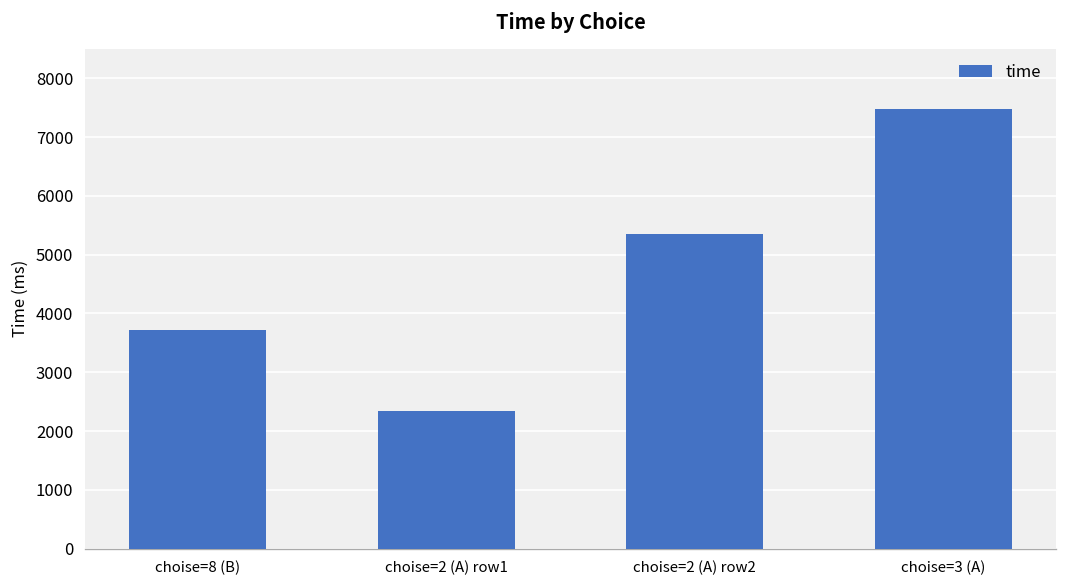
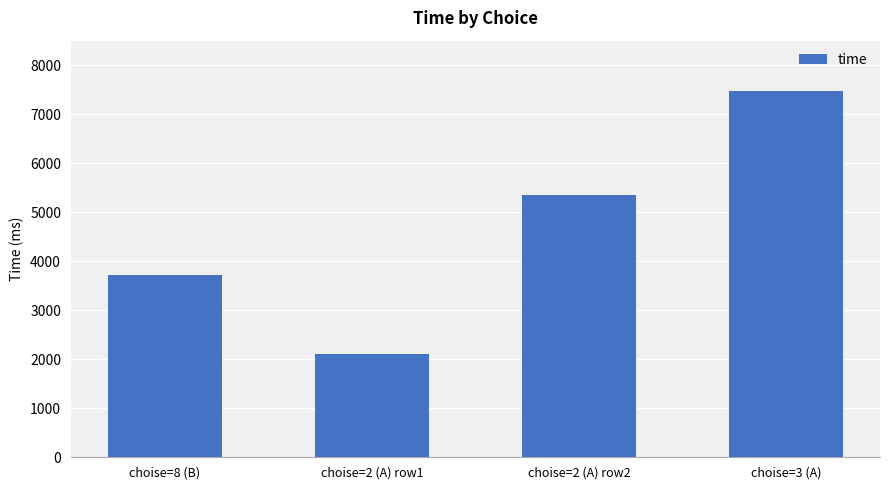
  {
    "choise=8 (B)": 3700,
-   "choise=2 (A) row1": 2300,
+   "choise=2 (A) row1": 2100,
    "choise=2 (A) row2": 5300,
    "choise=3 (A)": 7500
  }
